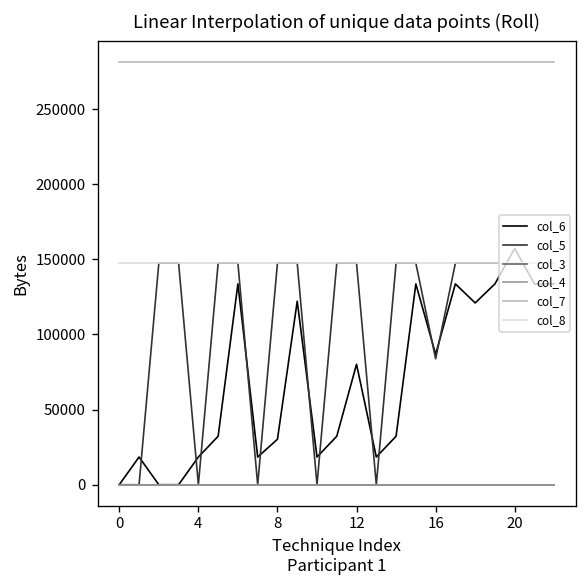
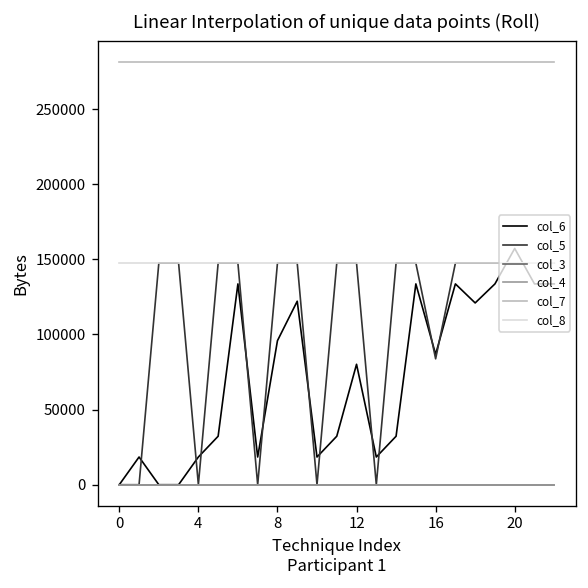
  {
    "col_6": {
      "4": 18000,
-     "8": 30000,
+     "8": 96000,
      "12": 80000,
      "16": 87000
    },
    "col_5": {
      "16": 84000
    }
  }
